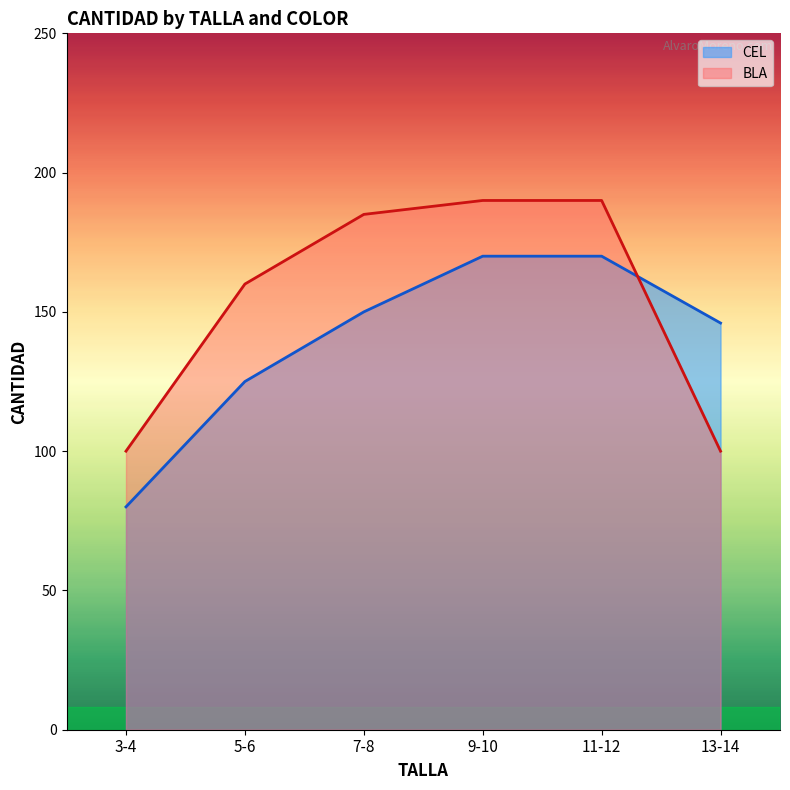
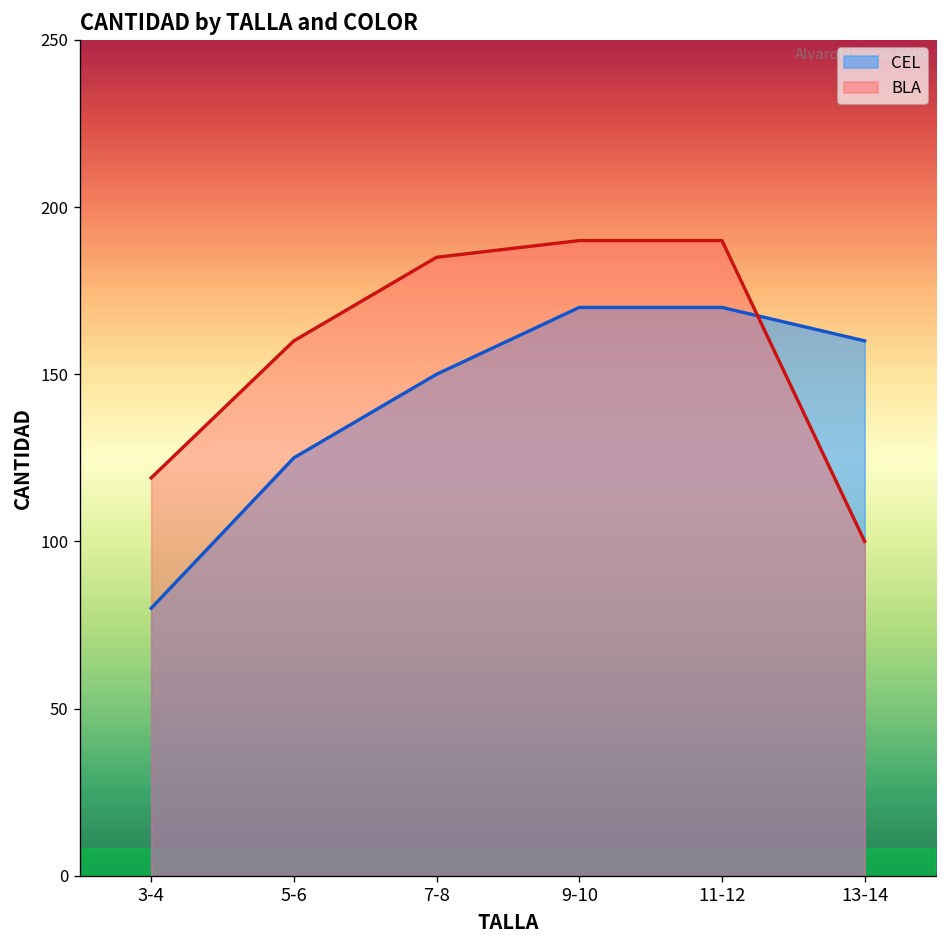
  {
    "CEL": {
      "3-4": 80,
      "5-6": 125,
      "7-8": 150,
      "9-10": 170,
      "11-12": 170,
-     "13-14": 146
+     "13-14": 160
    },
    "BLA": {
-     "3-4": 100,
+     "3-4": 119,
      "5-6": 160,
      "7-8": 185,
      "9-10": 190,
      "11-12": 190,
      "13-14": 100
    }
  }
